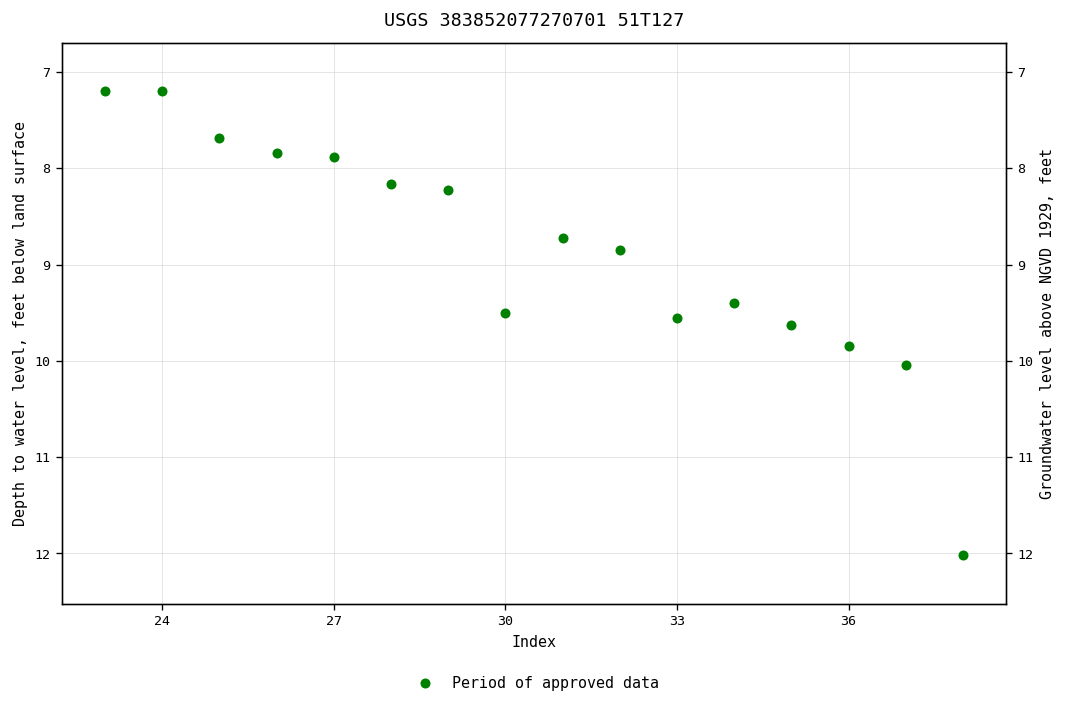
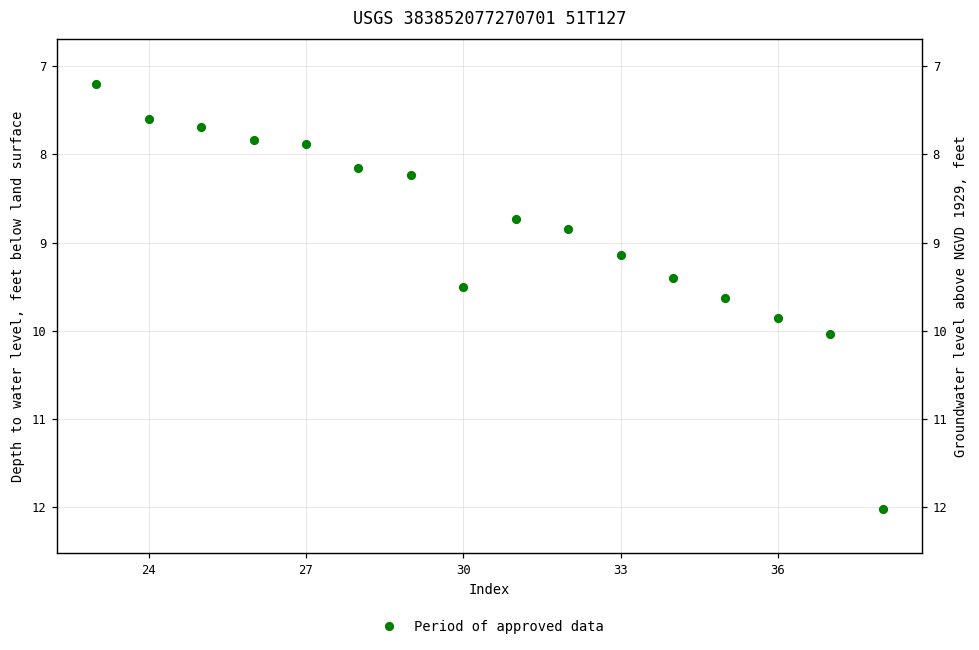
  {
-   "24": 7.2,
+   "24": 7.6,
    "27": 7.9,
    "30": 9.5,
-   "33": 9.6,
+   "33": 9.1,
    "36": 9.9
  }
